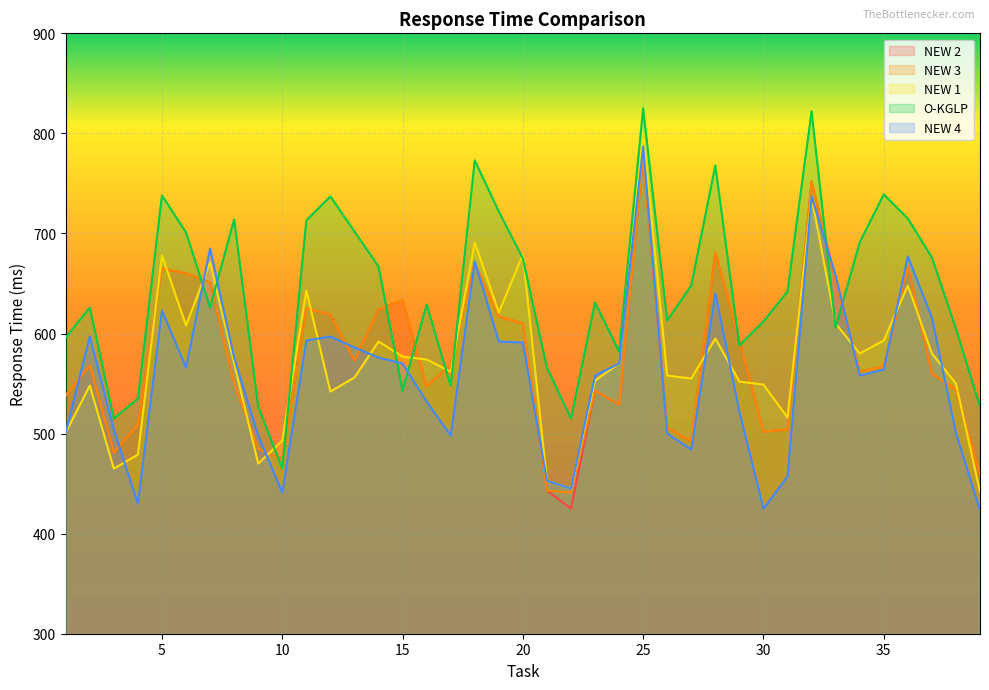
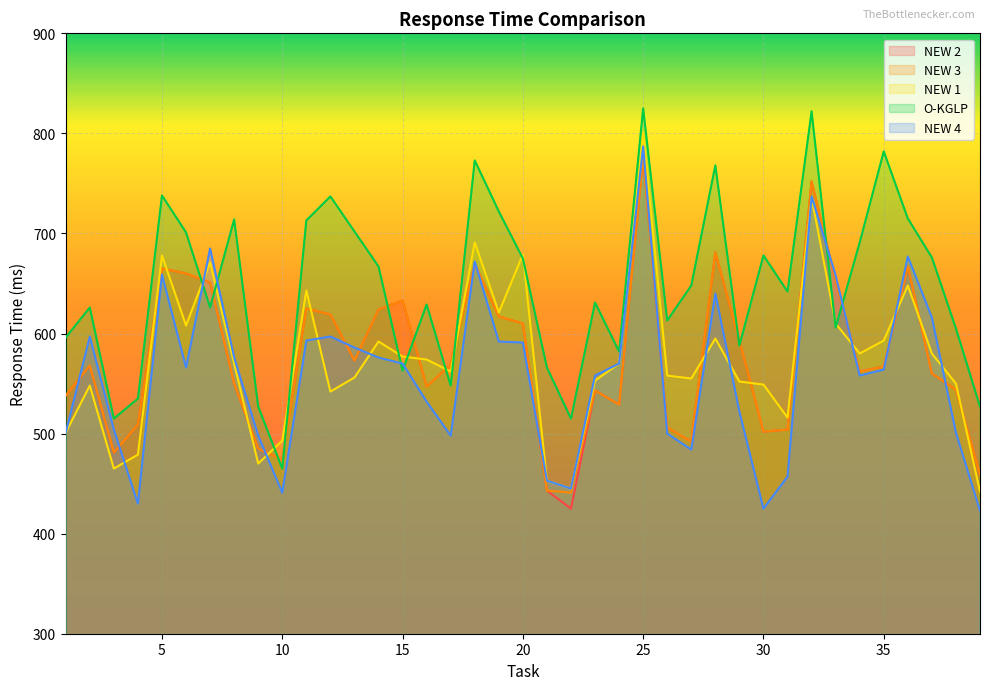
  {
    "O-KGLP": {
      "5": 738,
      "10": 465,
-     "15": 543,
+     "15": 563,
      "20": 675,
      "25": 825,
-     "30": 612,
-     "35": 739
+     "30": 678,
+     "35": 782
    },
    "NEW 4": {
-     "5": 623,
+     "5": 659,
      "10": 441,
      "15": 570,
      "20": 591,
      "25": 787,
      "30": 425,
      "35": 564
    }
  }
